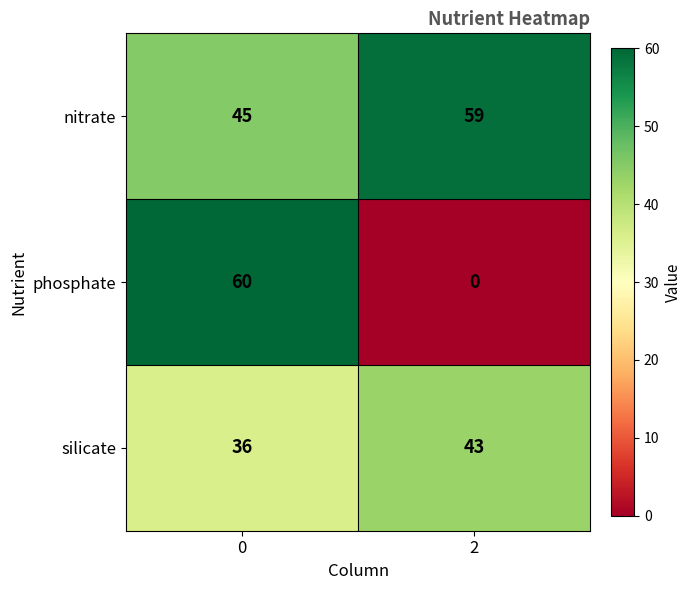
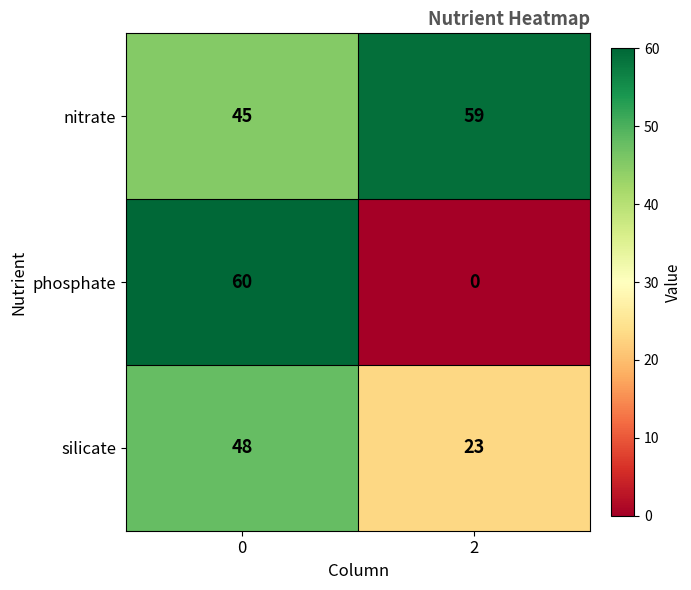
  {
    "nitrate": {
      "0": 45,
      "2": 59
    },
    "phosphate": {
      "0": 60,
      "2": 0
    },
    "silicate": {
-     "0": 36,
-     "2": 43
+     "0": 48,
+     "2": 23
    }
  }
